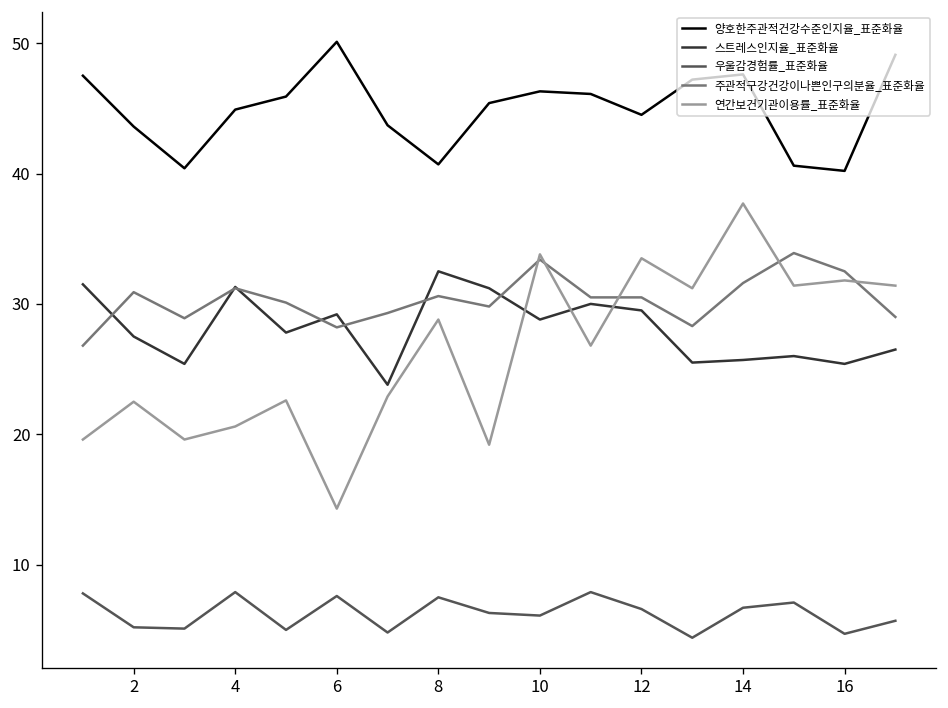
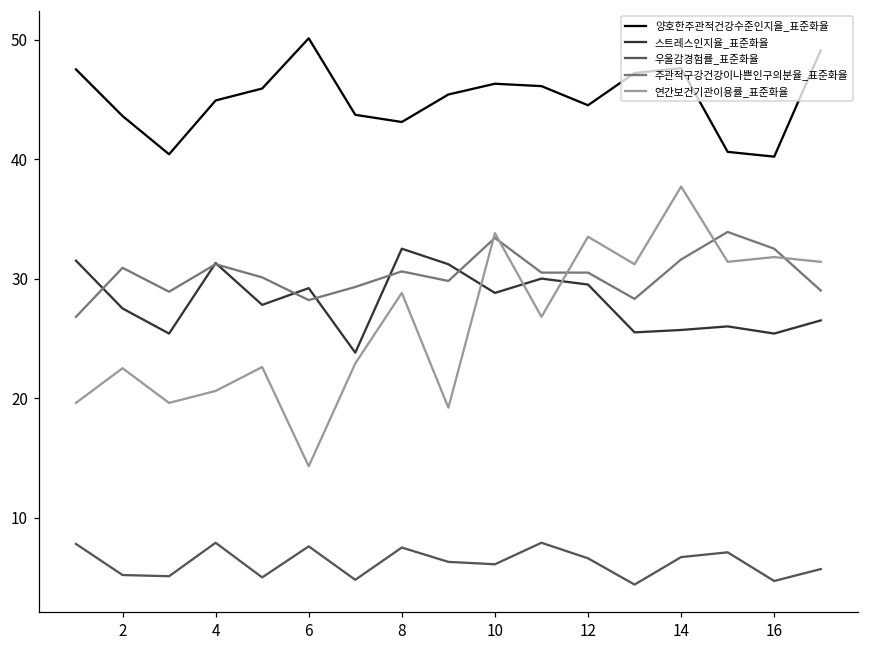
  {
    "양호한주관적건강수준인지율_표준화율": {
      "2": 43.6,
      "4": 44.9,
      "6": 50.1,
-     "8": 40.7,
+     "8": 43.1,
      "10": 46.3,
      "12": 44.5,
      "16": 40.2
    }
  }
